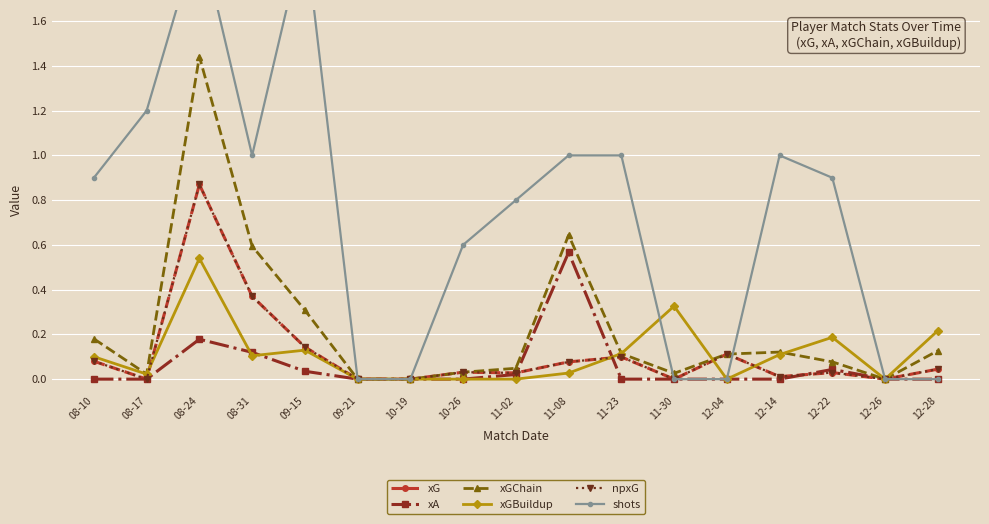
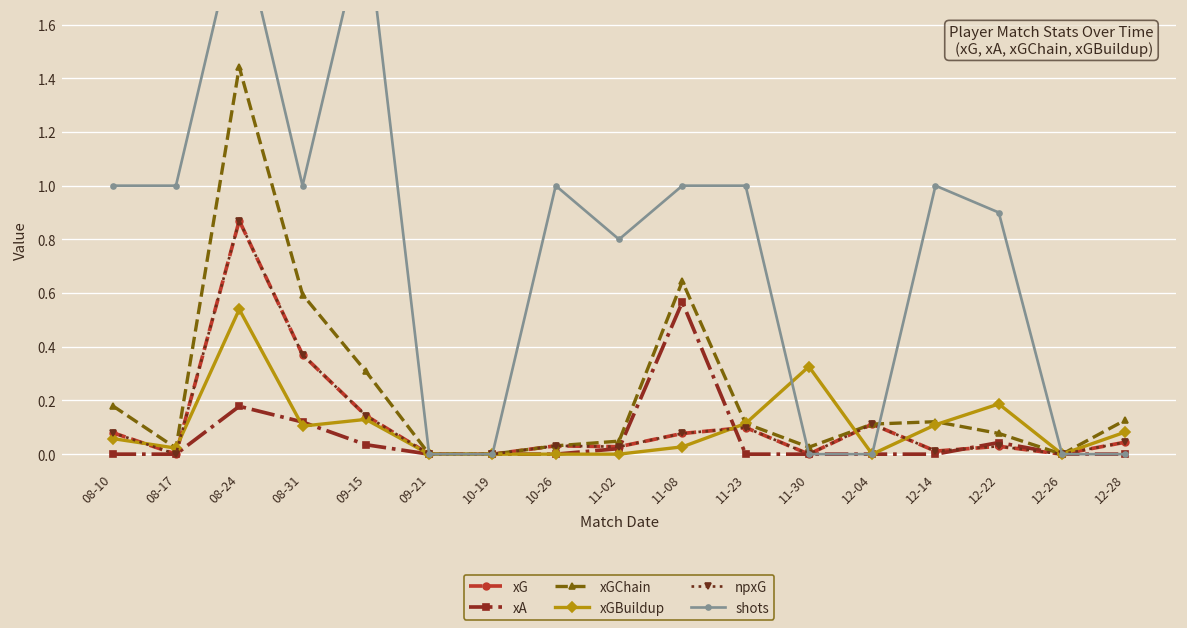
  {
    "xGBuildup": {
-     "08-10": 0.10,
+     "08-10": 0.06,
      "08-24": 0.54,
      "08-31": 0.10,
      "09-15": 0.13,
      "11-02": 0.00,
      "11-08": 0.03,
      "11-30": 0.33,
      "12-22": 0.19,
-     "12-28": 0.22
+     "12-28": 0.08
    },
    "shots": {
-     "08-10": 0.9,
-     "08-17": 1.2,
+     "08-10": 1.0,
+     "08-17": 1.0,
      "08-31": 1.0,
-     "10-26": 0.6,
+     "10-26": 1.0,
      "11-02": 0.8,
      "11-08": 1.0,
      "11-23": 1.0,
      "12-14": 1.0,
      "12-22": 0.9
    }
  }
